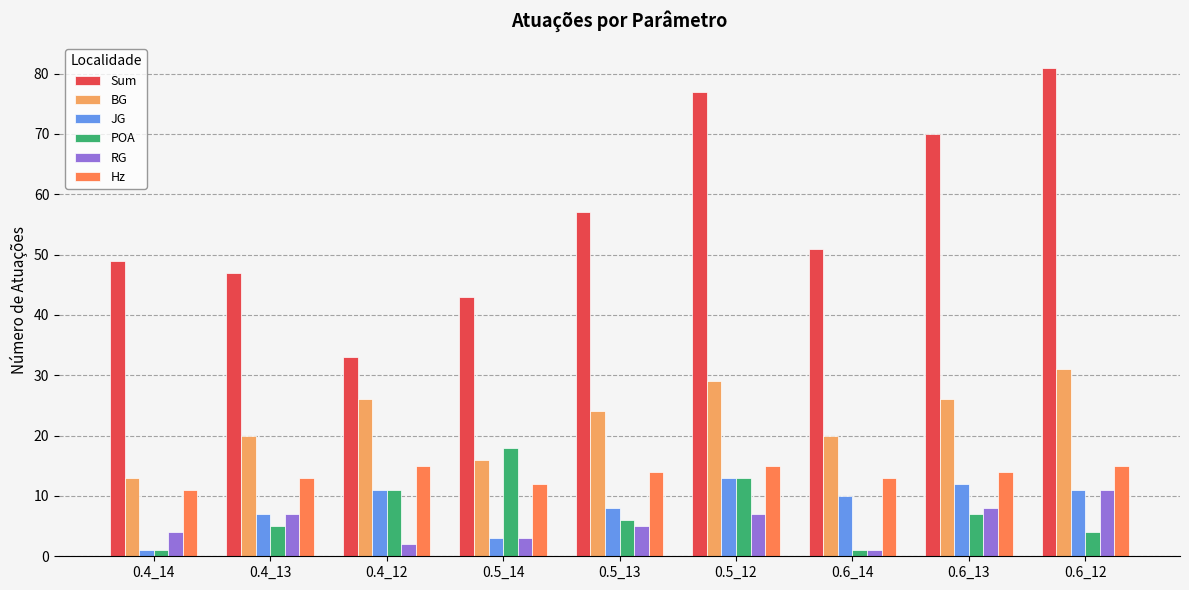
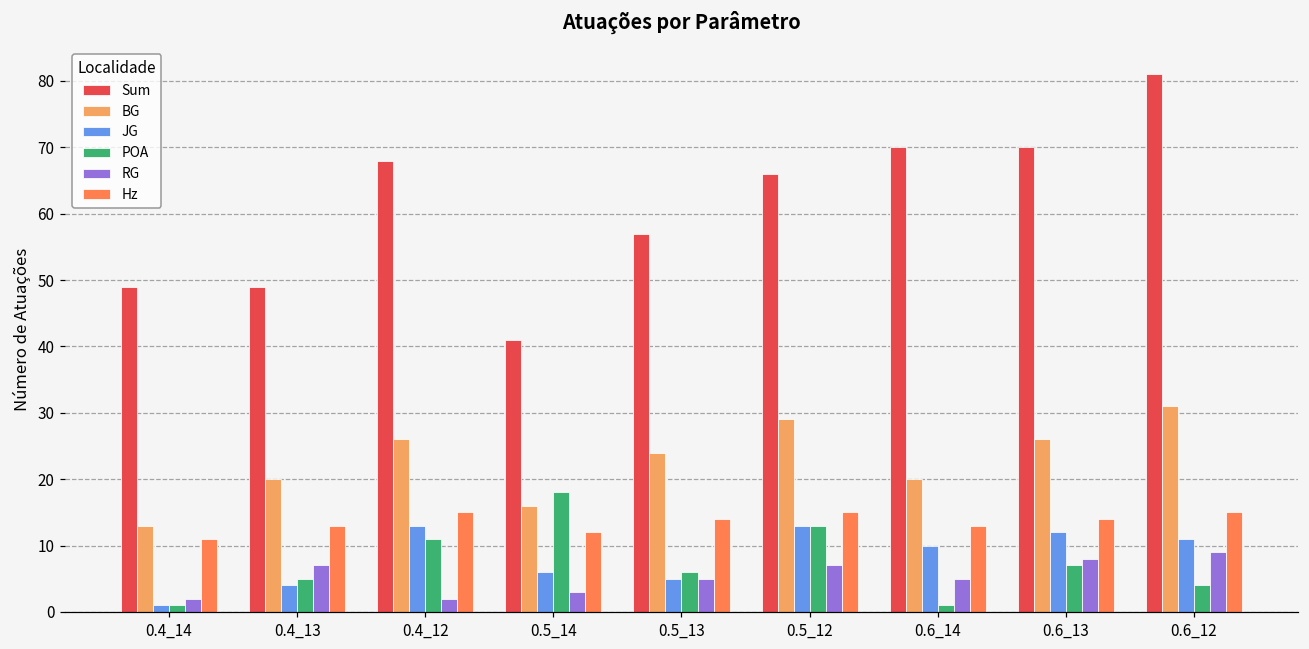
  {
    "Sum": {
      "0.4_14": 49,
-     "0.4_13": 47,
-     "0.4_12": 33,
-     "0.5_14": 43,
+     "0.4_13": 49,
+     "0.4_12": 68,
+     "0.5_14": 41,
      "0.5_13": 57,
-     "0.5_12": 77,
-     "0.6_14": 51,
+     "0.5_12": 66,
+     "0.6_14": 70,
      "0.6_13": 70,
      "0.6_12": 81
    },
    "JG": {
      "0.4_14": 1,
-     "0.4_13": 7,
-     "0.4_12": 11,
-     "0.5_14": 3,
-     "0.5_13": 8,
+     "0.4_13": 4,
+     "0.4_12": 13,
+     "0.5_14": 6,
+     "0.5_13": 5,
      "0.5_12": 13,
      "0.6_14": 10,
      "0.6_13": 12,
      "0.6_12": 11
    },
    "POA": {
      "0.4_14": 1,
      "0.4_13": 5,
      "0.4_12": 11,
      "0.5_14": 18,
      "0.5_13": 6,
      "0.5_12": 13,
      "0.6_14": 1,
      "0.6_13": 7,
      "0.6_12": 4
    },
    "RG": {
-     "0.4_14": 4,
+     "0.4_14": 2,
      "0.4_13": 7,
      "0.4_12": 2,
      "0.5_14": 3,
      "0.5_13": 5,
      "0.5_12": 7,
-     "0.6_14": 1,
+     "0.6_14": 5,
      "0.6_13": 8,
-     "0.6_12": 11
+     "0.6_12": 9
    }
  }
